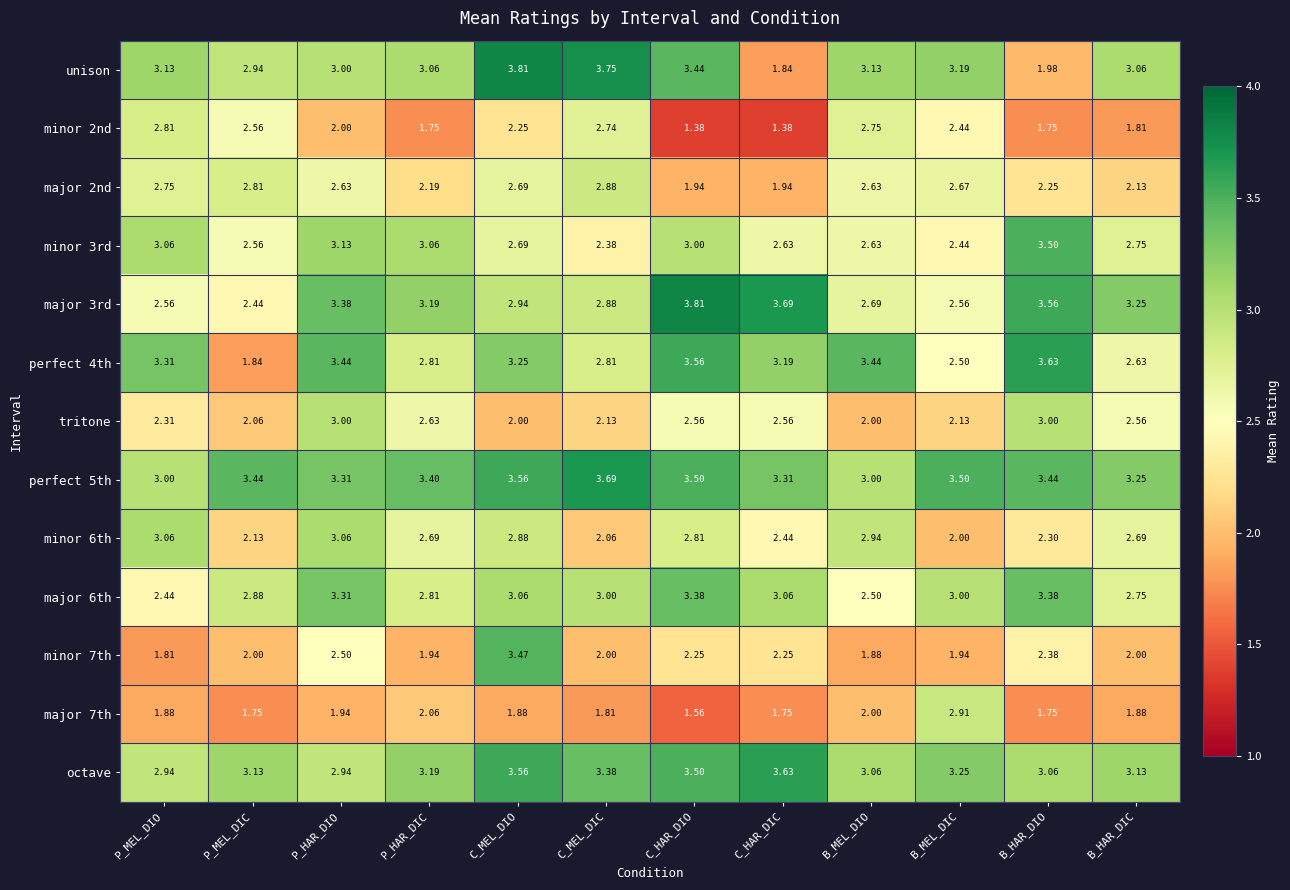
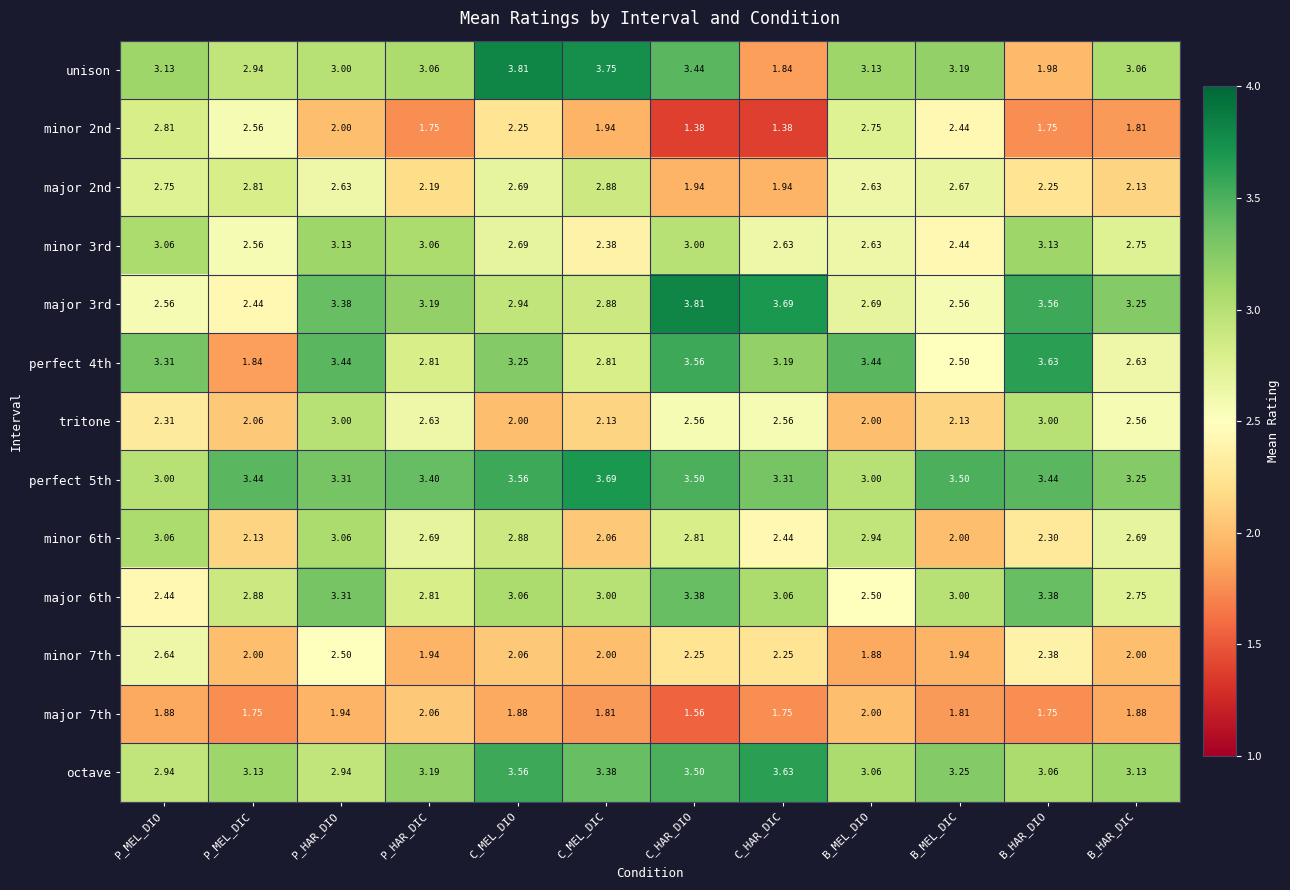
  {
    "unison": {
      "P_MEL_DIO": 3.13,
      "P_MEL_DIC": 2.94,
      "P_HAR_DIO": 3.00,
      "P_HAR_DIC": 3.06,
      "C_MEL_DIO": 3.81,
      "C_MEL_DIC": 3.75,
      "C_HAR_DIO": 3.44,
      "C_HAR_DIC": 1.84,
      "B_MEL_DIO": 3.13,
      "B_MEL_DIC": 3.19,
      "B_HAR_DIO": 1.98,
      "B_HAR_DIC": 3.06
    },
    "minor 2nd": {
      "P_MEL_DIO": 2.81,
      "P_MEL_DIC": 2.56,
      "P_HAR_DIO": 2.00,
      "P_HAR_DIC": 1.75,
      "C_MEL_DIO": 2.25,
-     "C_MEL_DIC": 2.74,
+     "C_MEL_DIC": 1.94,
      "C_HAR_DIO": 1.38,
      "C_HAR_DIC": 1.38,
      "B_MEL_DIO": 2.75,
      "B_MEL_DIC": 2.44,
      "B_HAR_DIO": 1.75,
      "B_HAR_DIC": 1.81
    },
    "major 2nd": {
      "P_MEL_DIO": 2.75,
      "P_MEL_DIC": 2.81,
      "P_HAR_DIO": 2.63,
      "P_HAR_DIC": 2.19,
      "C_MEL_DIO": 2.69,
      "C_MEL_DIC": 2.88,
      "C_HAR_DIO": 1.94,
      "C_HAR_DIC": 1.94,
      "B_MEL_DIO": 2.63,
      "B_MEL_DIC": 2.67,
      "B_HAR_DIO": 2.25,
      "B_HAR_DIC": 2.13
    },
    "minor 3rd": {
      "P_MEL_DIO": 3.06,
      "P_MEL_DIC": 2.56,
      "P_HAR_DIO": 3.13,
      "P_HAR_DIC": 3.06,
      "C_MEL_DIO": 2.69,
      "C_MEL_DIC": 2.38,
      "C_HAR_DIO": 3.00,
      "C_HAR_DIC": 2.63,
      "B_MEL_DIO": 2.63,
      "B_MEL_DIC": 2.44,
-     "B_HAR_DIO": 3.50,
+     "B_HAR_DIO": 3.13,
      "B_HAR_DIC": 2.75
    },
    "major 3rd": {
      "P_MEL_DIO": 2.56,
      "P_MEL_DIC": 2.44,
      "P_HAR_DIO": 3.38,
      "P_HAR_DIC": 3.19,
      "C_MEL_DIO": 2.94,
      "C_MEL_DIC": 2.88,
      "C_HAR_DIO": 3.81,
      "C_HAR_DIC": 3.69,
      "B_MEL_DIO": 2.69,
      "B_MEL_DIC": 2.56,
      "B_HAR_DIO": 3.56,
      "B_HAR_DIC": 3.25
    },
    "perfect 4th": {
      "P_MEL_DIO": 3.31,
      "P_MEL_DIC": 1.84,
      "P_HAR_DIO": 3.44,
      "P_HAR_DIC": 2.81,
      "C_MEL_DIO": 3.25,
      "C_MEL_DIC": 2.81,
      "C_HAR_DIO": 3.56,
      "C_HAR_DIC": 3.19,
      "B_MEL_DIO": 3.44,
      "B_MEL_DIC": 2.50,
      "B_HAR_DIO": 3.63,
      "B_HAR_DIC": 2.63
    },
    "tritone": {
      "P_MEL_DIO": 2.31,
      "P_MEL_DIC": 2.06,
      "P_HAR_DIO": 3.00,
      "P_HAR_DIC": 2.63,
      "C_MEL_DIO": 2.00,
      "C_MEL_DIC": 2.13,
      "C_HAR_DIO": 2.56,
      "C_HAR_DIC": 2.56,
      "B_MEL_DIO": 2.00,
      "B_MEL_DIC": 2.13,
      "B_HAR_DIO": 3.00,
      "B_HAR_DIC": 2.56
    },
    "perfect 5th": {
      "P_MEL_DIO": 3.00,
      "P_MEL_DIC": 3.44,
      "P_HAR_DIO": 3.31,
      "P_HAR_DIC": 3.40,
      "C_MEL_DIO": 3.56,
      "C_MEL_DIC": 3.69,
      "C_HAR_DIO": 3.50,
      "C_HAR_DIC": 3.31,
      "B_MEL_DIO": 3.00,
      "B_MEL_DIC": 3.50,
      "B_HAR_DIO": 3.44,
      "B_HAR_DIC": 3.25
    },
    "minor 6th": {
      "P_MEL_DIO": 3.06,
      "P_MEL_DIC": 2.13,
      "P_HAR_DIO": 3.06,
      "P_HAR_DIC": 2.69,
      "C_MEL_DIO": 2.88,
      "C_MEL_DIC": 2.06,
      "C_HAR_DIO": 2.81,
      "C_HAR_DIC": 2.44,
      "B_MEL_DIO": 2.94,
      "B_MEL_DIC": 2.00,
      "B_HAR_DIO": 2.30,
      "B_HAR_DIC": 2.69
    },
    "major 6th": {
      "P_MEL_DIO": 2.44,
      "P_MEL_DIC": 2.88,
      "P_HAR_DIO": 3.31,
      "P_HAR_DIC": 2.81,
      "C_MEL_DIO": 3.06,
      "C_MEL_DIC": 3.00,
      "C_HAR_DIO": 3.38,
      "C_HAR_DIC": 3.06,
      "B_MEL_DIO": 2.50,
      "B_MEL_DIC": 3.00,
      "B_HAR_DIO": 3.38,
      "B_HAR_DIC": 2.75
    },
    "minor 7th": {
-     "P_MEL_DIO": 1.81,
+     "P_MEL_DIO": 2.64,
      "P_MEL_DIC": 2.00,
      "P_HAR_DIO": 2.50,
      "P_HAR_DIC": 1.94,
-     "C_MEL_DIO": 3.47,
+     "C_MEL_DIO": 2.06,
      "C_MEL_DIC": 2.00,
      "C_HAR_DIO": 2.25,
      "C_HAR_DIC": 2.25,
      "B_MEL_DIO": 1.88,
      "B_MEL_DIC": 1.94,
      "B_HAR_DIO": 2.38,
      "B_HAR_DIC": 2.00
    },
    "major 7th": {
      "P_MEL_DIO": 1.88,
      "P_MEL_DIC": 1.75,
      "P_HAR_DIO": 1.94,
      "P_HAR_DIC": 2.06,
      "C_MEL_DIO": 1.88,
      "C_MEL_DIC": 1.81,
      "C_HAR_DIO": 1.56,
      "C_HAR_DIC": 1.75,
      "B_MEL_DIO": 2.00,
-     "B_MEL_DIC": 2.91,
+     "B_MEL_DIC": 1.81,
      "B_HAR_DIO": 1.75,
      "B_HAR_DIC": 1.88
    },
    "octave": {
      "P_MEL_DIO": 2.94,
      "P_MEL_DIC": 3.13,
      "P_HAR_DIO": 2.94,
      "P_HAR_DIC": 3.19,
      "C_MEL_DIO": 3.56,
      "C_MEL_DIC": 3.38,
      "C_HAR_DIO": 3.50,
      "C_HAR_DIC": 3.63,
      "B_MEL_DIO": 3.06,
      "B_MEL_DIC": 3.25,
      "B_HAR_DIO": 3.06,
      "B_HAR_DIC": 3.13
    }
  }
